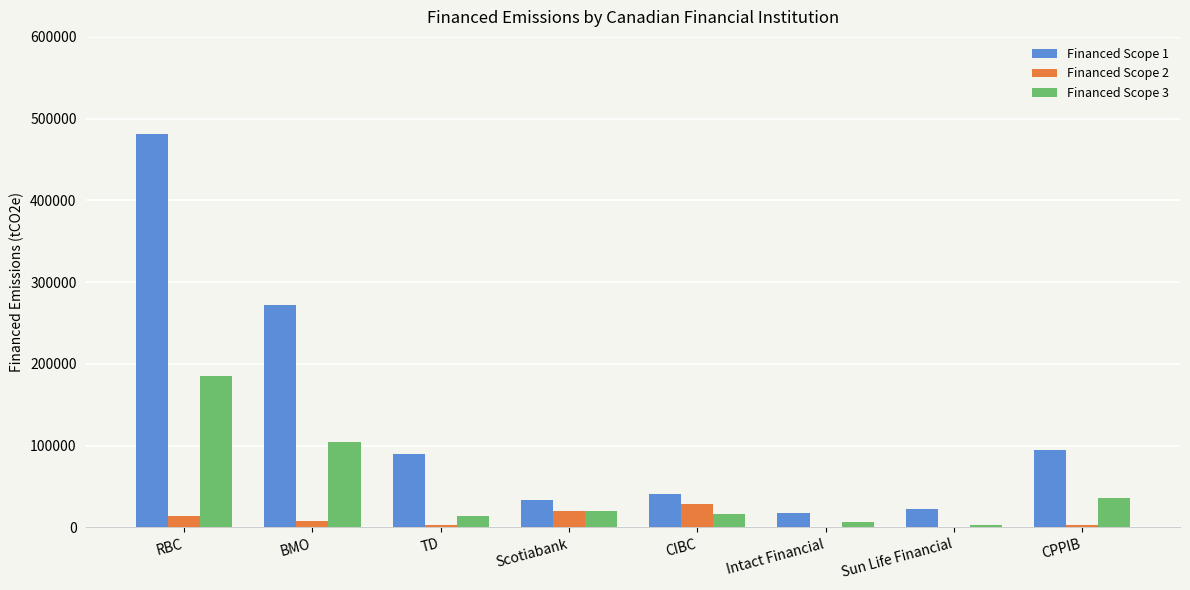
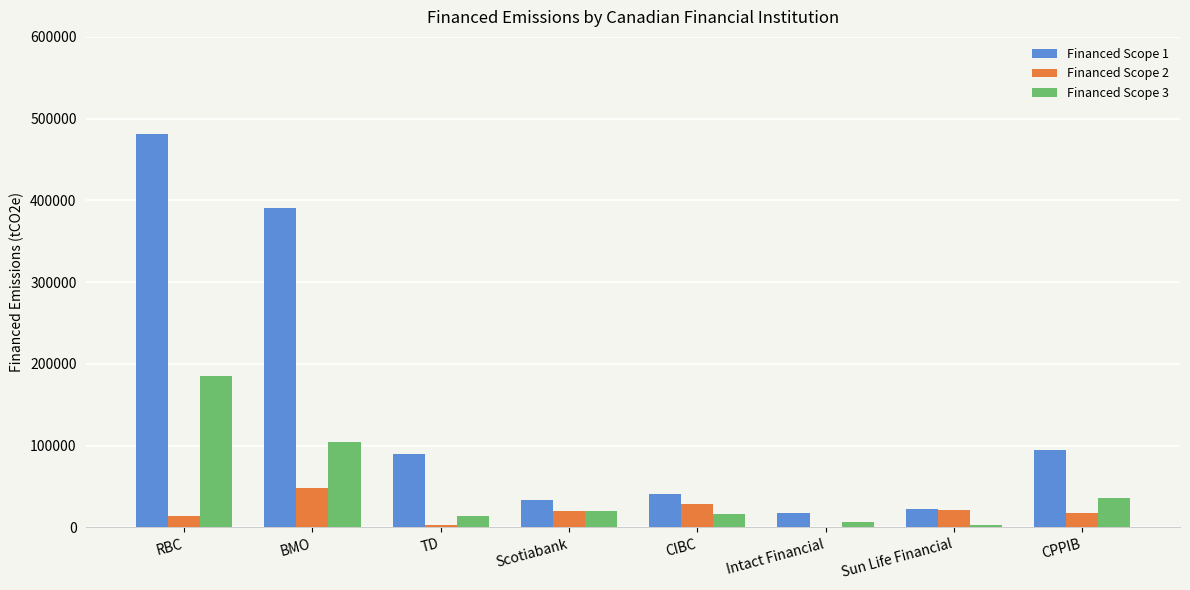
  {
    "Financed Scope 1": {
      "RBC": 480000,
-     "BMO": 270000,
+     "BMO": 390000,
      "TD": 90000,
      "Scotiabank": 30000,
      "CIBC": 40000,
      "Intact Financial": 20000,
      "Sun Life Financial": 20000,
      "CPPIB": 90000
    },
    "Financed Scope 2": {
      "RBC": 10000,
-     "BMO": 10000,
+     "BMO": 50000,
      "Scotiabank": 20000,
      "CIBC": 30000,
-     "Sun Life Financial": 0,
-     "CPPIB": 0
+     "Sun Life Financial": 20000,
+     "CPPIB": 20000
    },
    "Financed Scope 3": {
      "RBC": 180000,
      "BMO": 100000,
      "TD": 10000,
      "Scotiabank": 20000,
      "CIBC": 20000,
      "Intact Financial": 10000,
      "CPPIB": 40000
    }
  }
